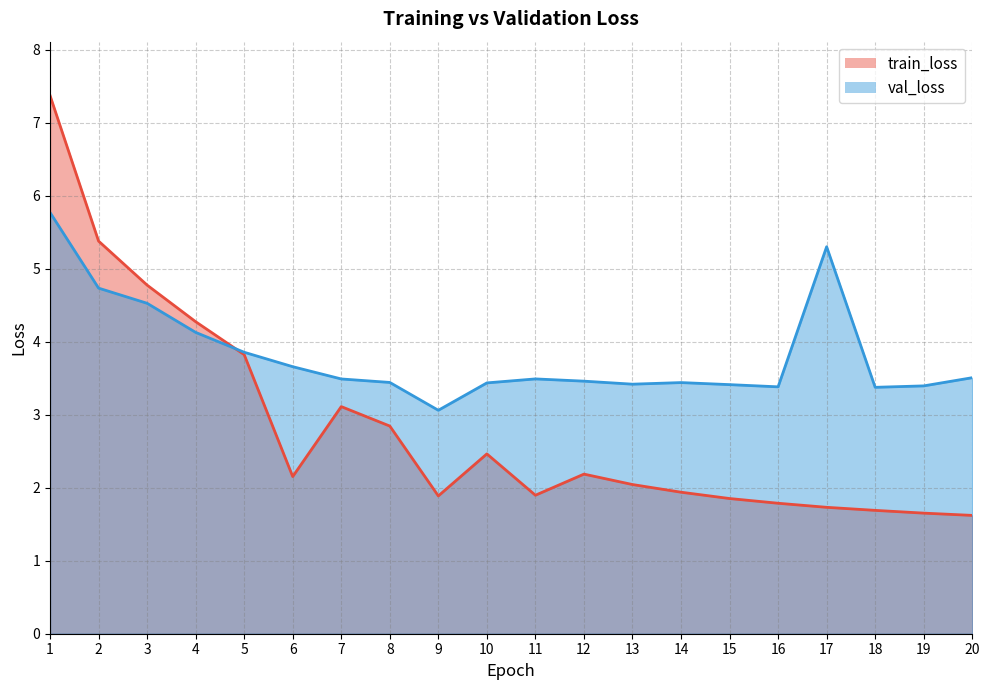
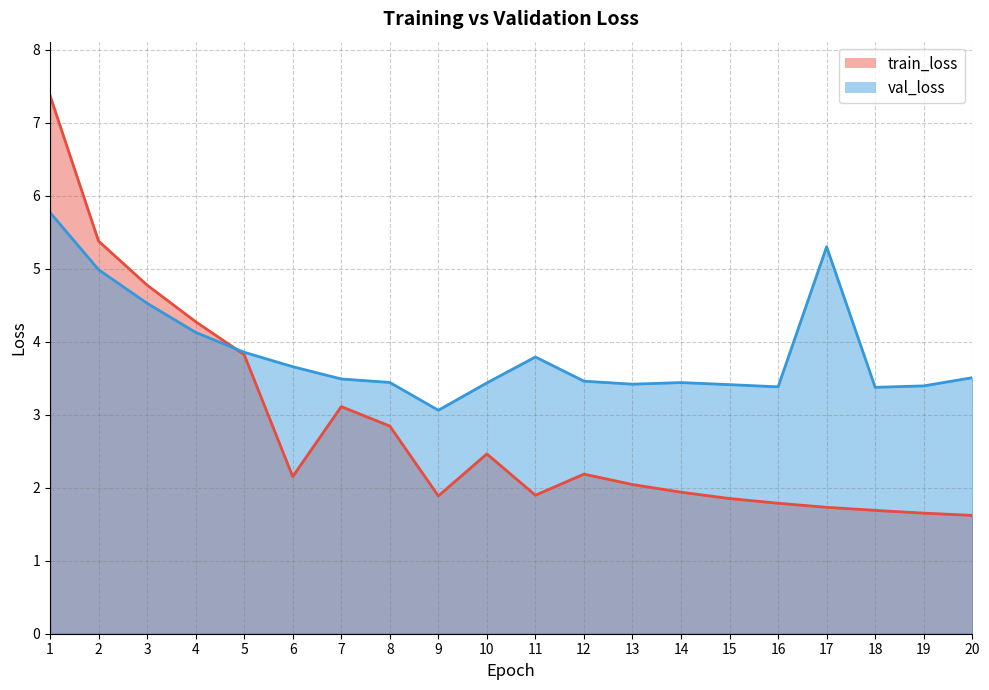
  {
    "train_loss": {
      "1": 7.4,
      "2": 5.4,
      "3": 4.8,
      "4": 4.3,
      "6": 2.2,
      "7": 3.1,
      "8": 2.8,
      "9": 1.9,
      "10": 2.5,
      "11": 1.9,
      "12": 2.2,
      "13": 2.0,
      "14": 1.9,
      "15": 1.9,
      "16": 1.8,
      "17": 1.7,
      "18": 1.7,
      "19": 1.7,
      "20": 1.6
    },
    "val_loss": {
      "1": 5.8,
-     "2": 4.7,
+     "2": 5.0,
      "3": 4.5,
      "4": 4.1,
      "6": 3.7,
      "7": 3.5,
      "8": 3.4,
      "9": 3.1,
      "10": 3.4,
-     "11": 3.5,
+     "11": 3.8,
      "12": 3.5,
      "13": 3.4,
      "14": 3.4,
      "15": 3.4,
      "16": 3.4,
      "17": 5.3,
      "18": 3.4,
      "19": 3.4,
      "20": 3.5
    }
  }
